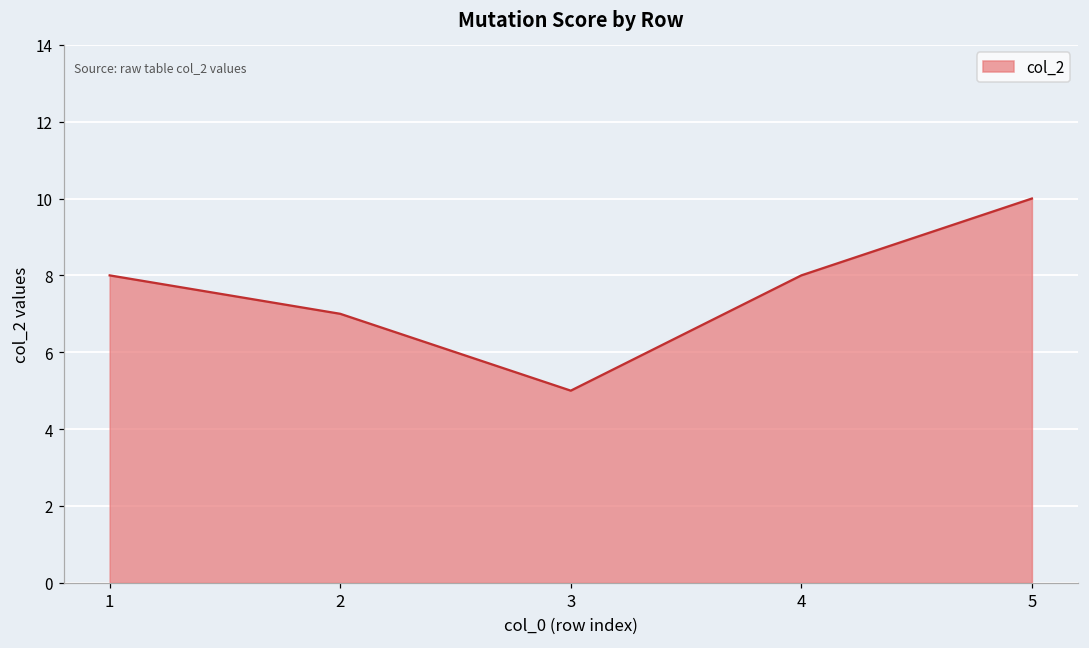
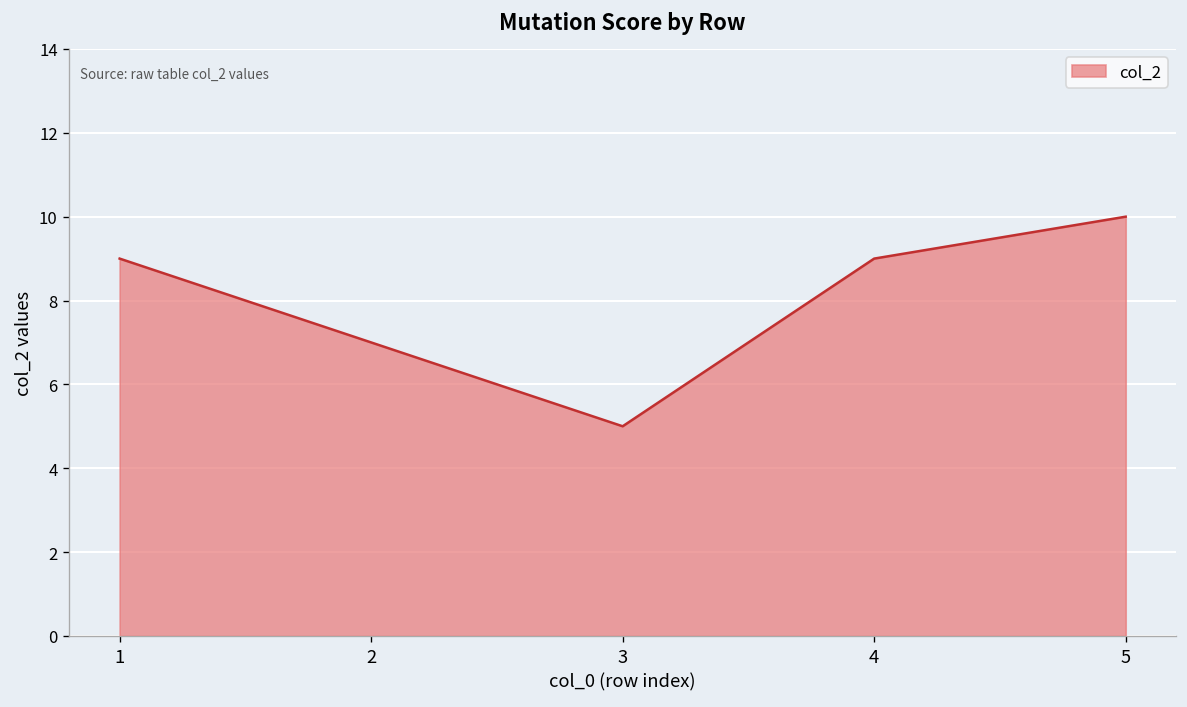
  {
-   "1": 8,
+   "1": 9,
    "2": 7,
    "3": 5,
-   "4": 8,
+   "4": 9,
    "5": 10
  }
